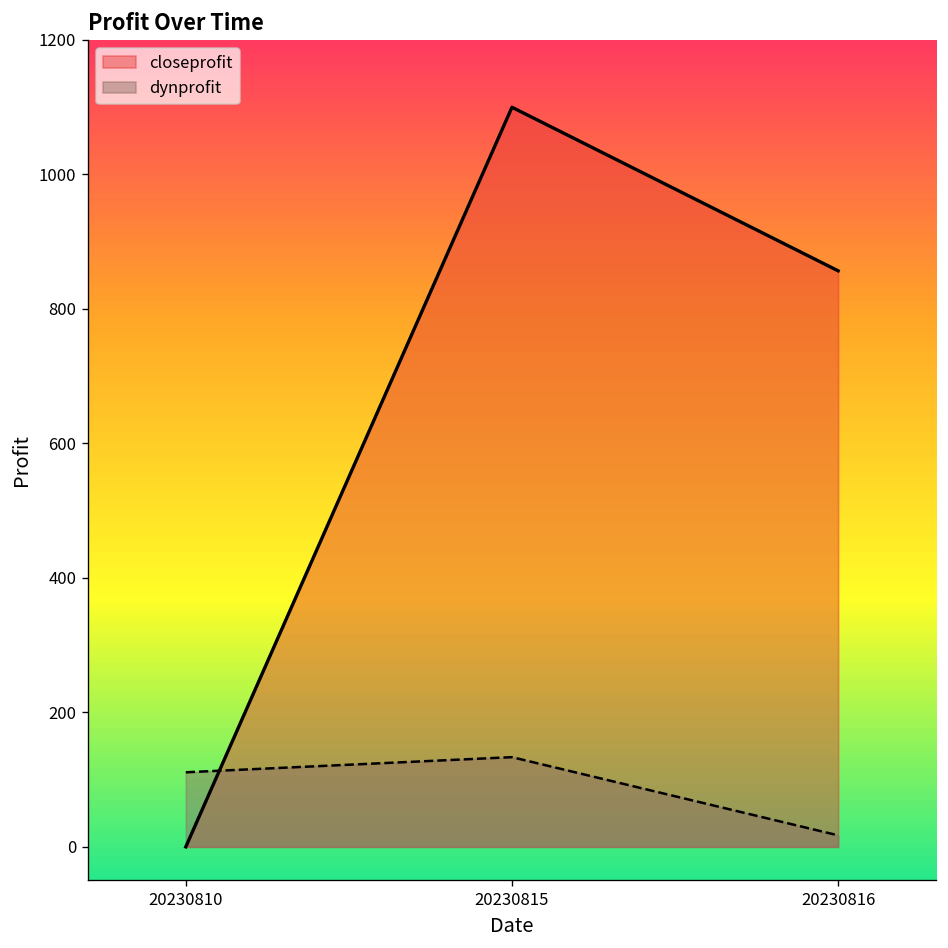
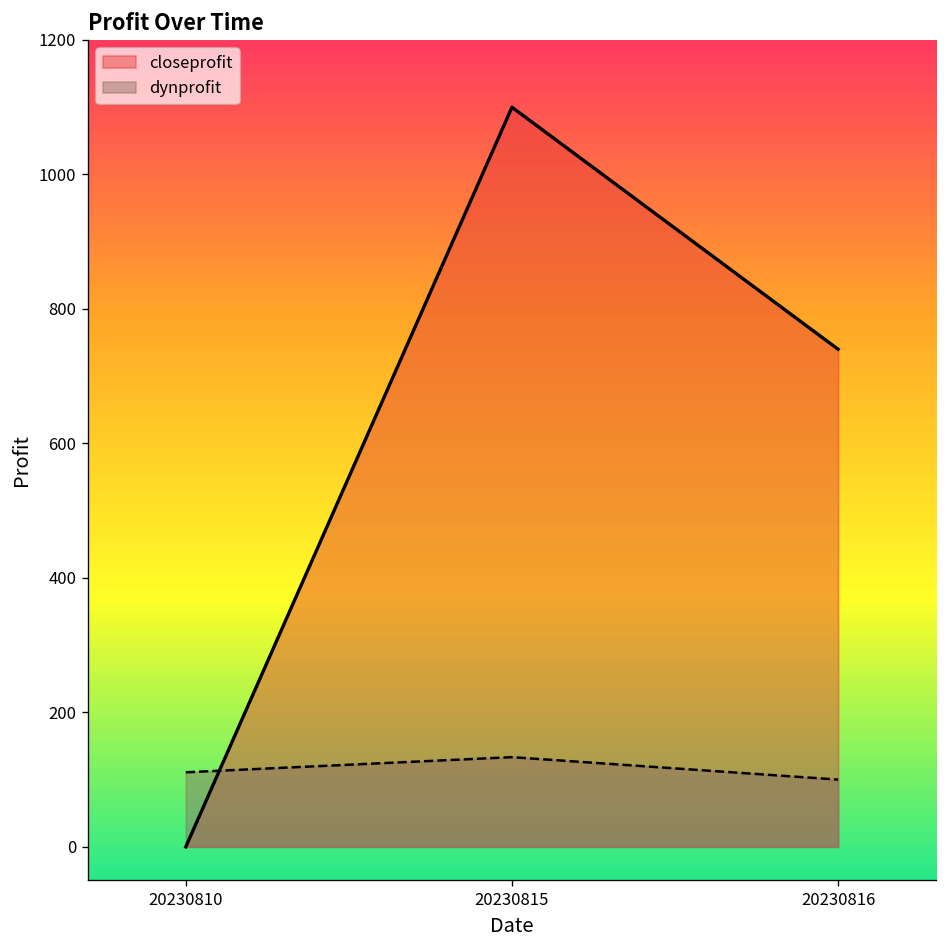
  {
    "closeprofit": {
      "20230810": 0,
      "20230815": 1100,
-     "20230816": 860
+     "20230816": 740
    },
    "dynprofit": {
      "20230810": 110,
      "20230815": 130,
-     "20230816": 20
+     "20230816": 100
    }
  }
